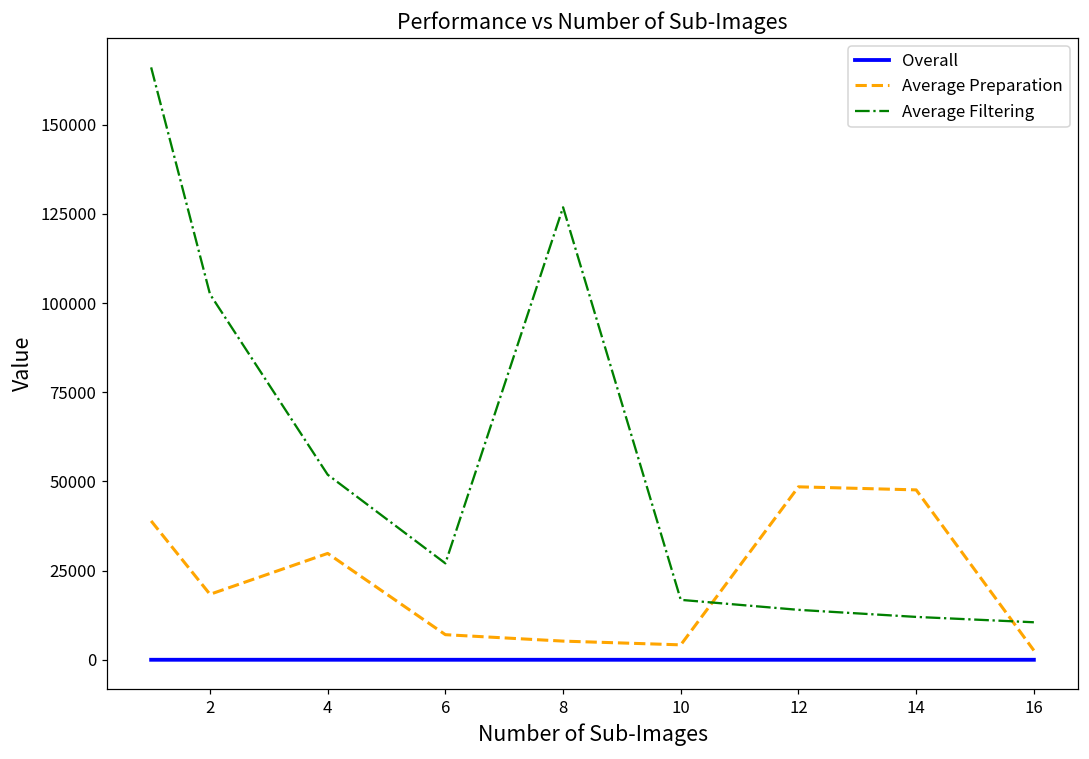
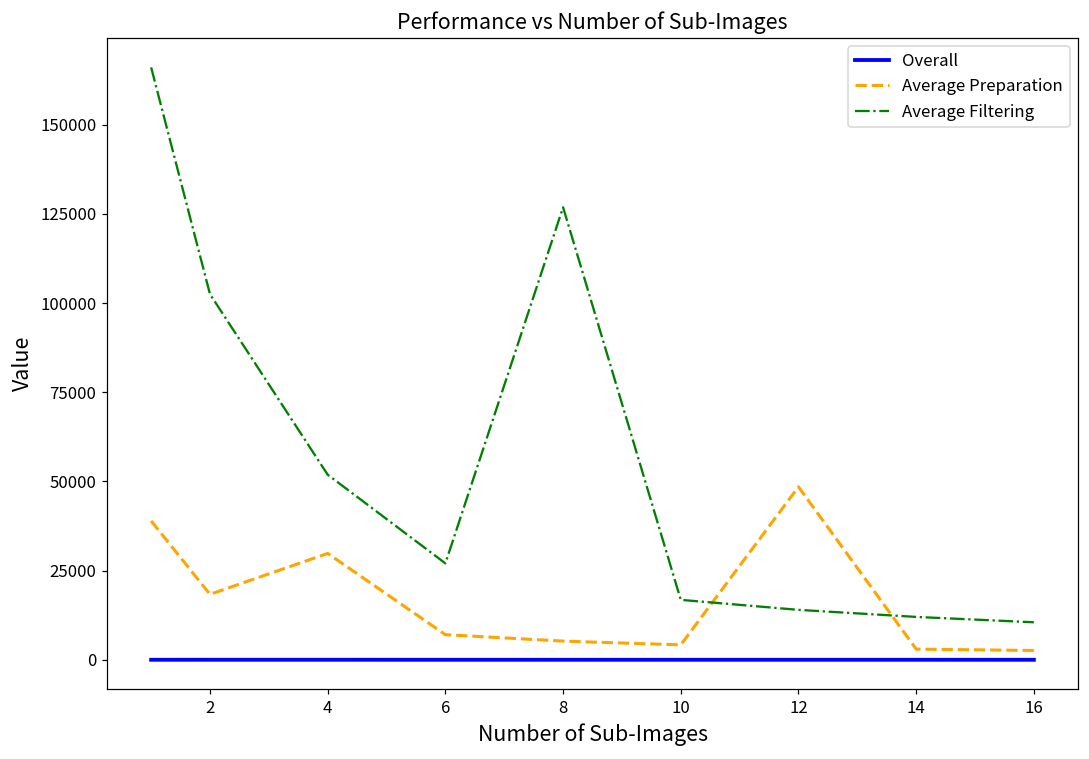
  {
    "Overall": {
      "2": 0,
      "4": 0,
      "6": 0,
      "8": 0,
      "10": 0,
      "12": 0,
      "14": 0,
      "16": 0
    },
    "Average Preparation": {
      "2": 18000,
      "4": 30000,
      "6": 7000,
      "8": 5000,
      "10": 4000,
      "12": 49000,
-     "14": 48000,
+     "14": 3000,
      "16": 3000
    },
    "Average Filtering": {
      "2": 103000,
      "4": 52000,
      "6": 27000,
      "8": 127000,
      "10": 17000,
      "12": 14000,
      "14": 12000,
      "16": 11000
    }
  }
